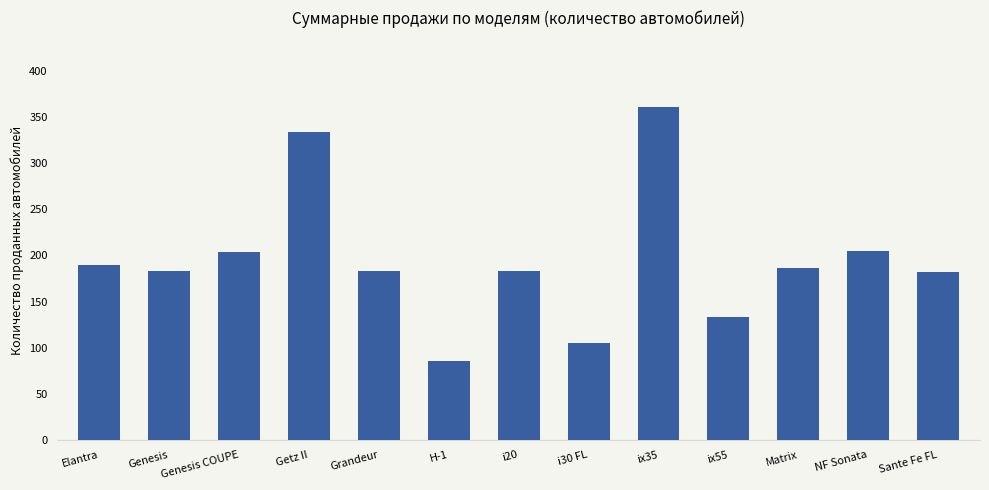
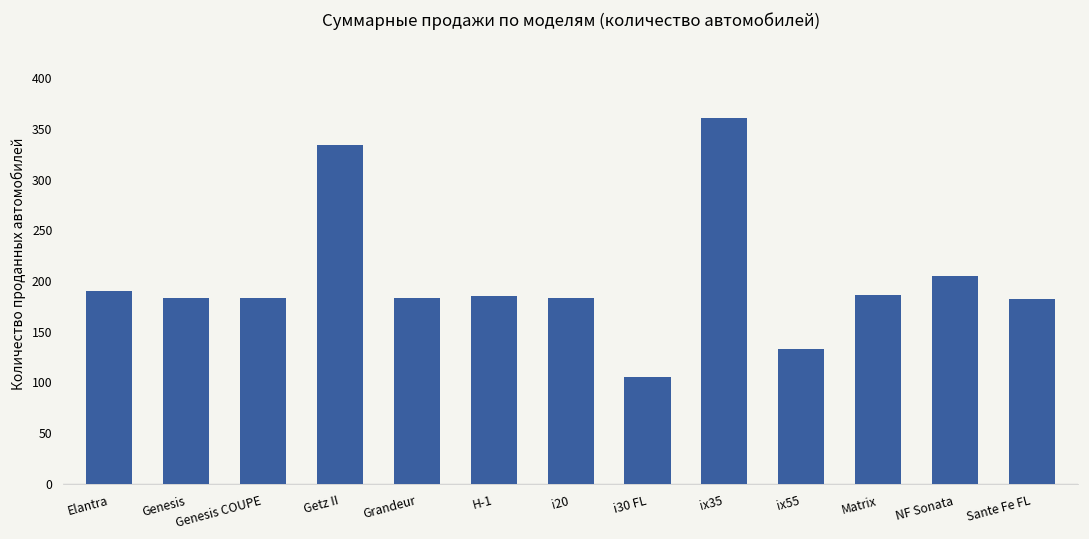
  {
    "Elantra": 190,
    "Genesis": 180,
-   "Genesis COUPE": 200,
+   "Genesis COUPE": 180,
    "Getz II": 330,
    "Grandeur": 180,
-   "H-1": 90,
+   "H-1": 190,
    "i20": 180,
    "i30 FL": 110,
    "ix35": 360,
    "ix55": 130,
    "Matrix": 190,
    "NF Sonata": 210,
    "Sante Fe FL": 180
  }
